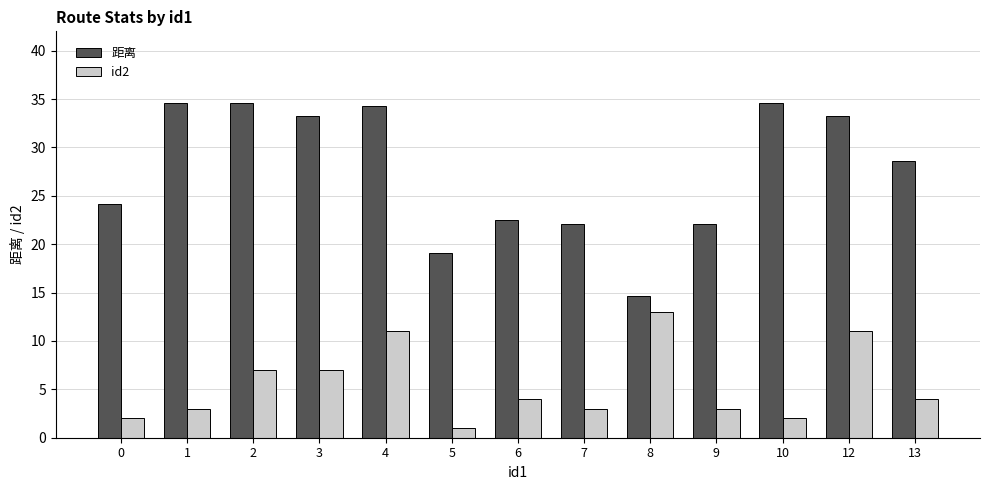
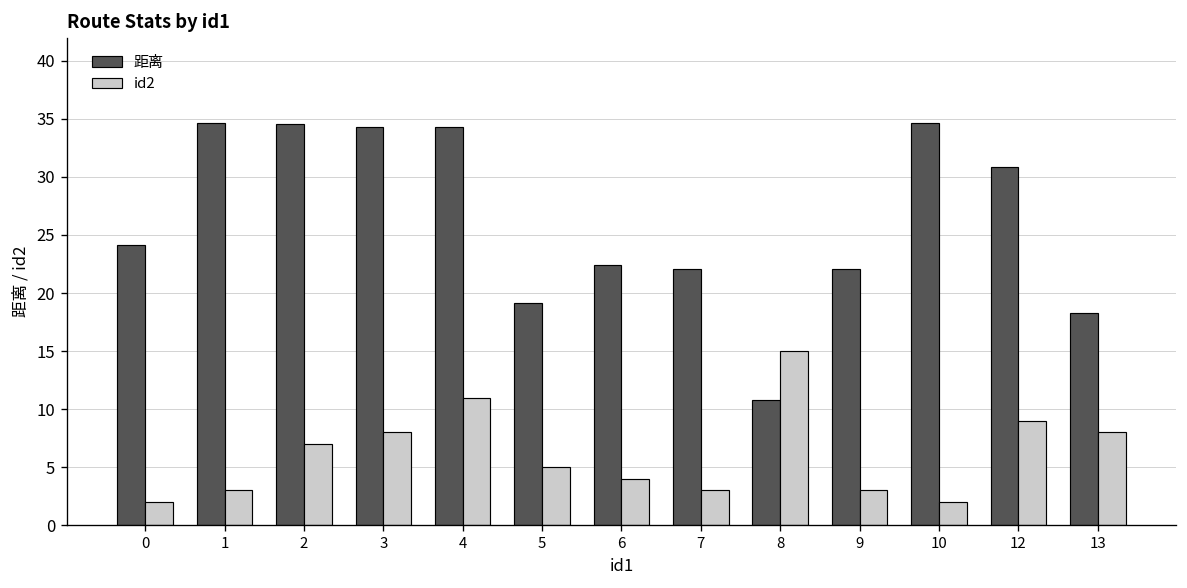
  {
    "距离": {
      "0": 24,
      "1": 35,
      "2": 35,
-     "3": 33,
+     "3": 34,
      "4": 34,
      "5": 19,
      "6": 22,
      "7": 22,
-     "8": 15,
+     "8": 11,
      "9": 22,
      "10": 35,
-     "12": 33,
-     "13": 29
+     "12": 31,
+     "13": 18
    },
    "id2": {
      "0": 2,
      "1": 3,
      "2": 7,
-     "3": 7,
+     "3": 8,
      "4": 11,
-     "5": 1,
+     "5": 5,
      "6": 4,
      "7": 3,
-     "8": 13,
+     "8": 15,
      "9": 3,
      "10": 2,
-     "12": 11,
-     "13": 4
+     "12": 9,
+     "13": 8
    }
  }
